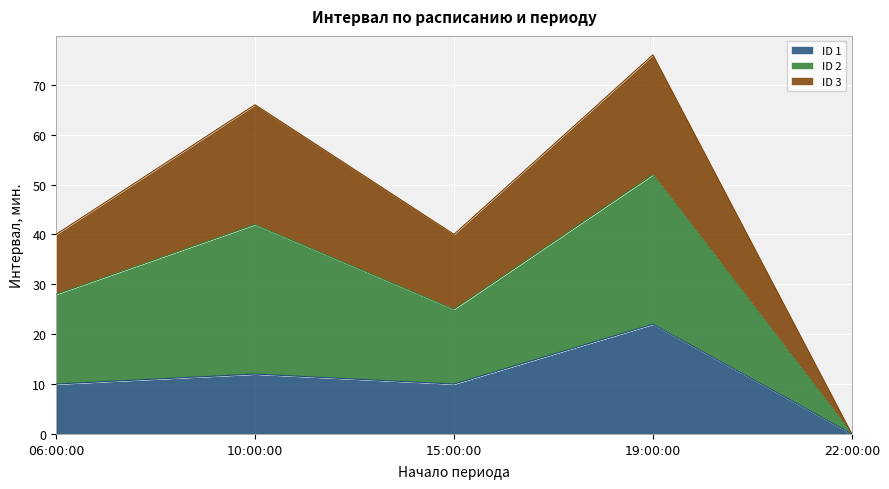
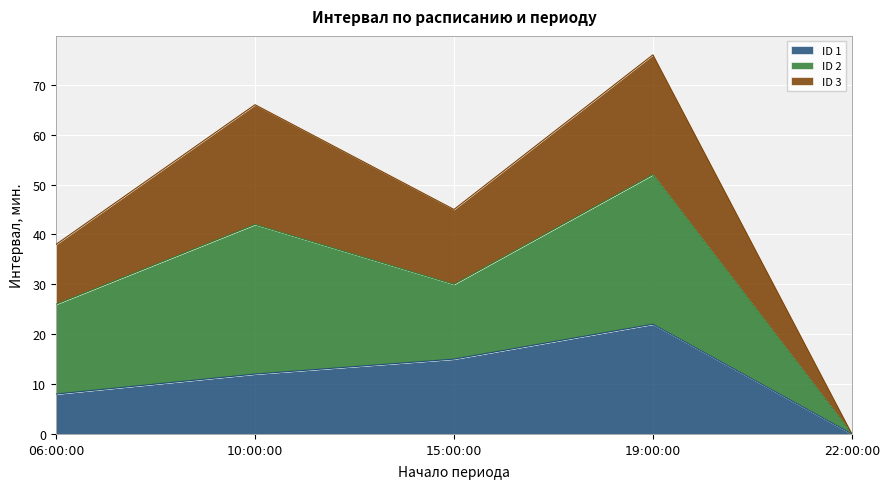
  {
    "ID 1": {
-     "06:00:00": 10,
+     "06:00:00": 8,
      "10:00:00": 12,
-     "15:00:00": 10,
+     "15:00:00": 15,
      "19:00:00": 22
    },
    "ID 2": {
      "06:00:00": 18,
      "10:00:00": 30,
      "15:00:00": 15,
      "19:00:00": 30
    },
    "ID 3": {
      "06:00:00": 12,
      "10:00:00": 24,
      "15:00:00": 15,
      "19:00:00": 24
    }
  }
